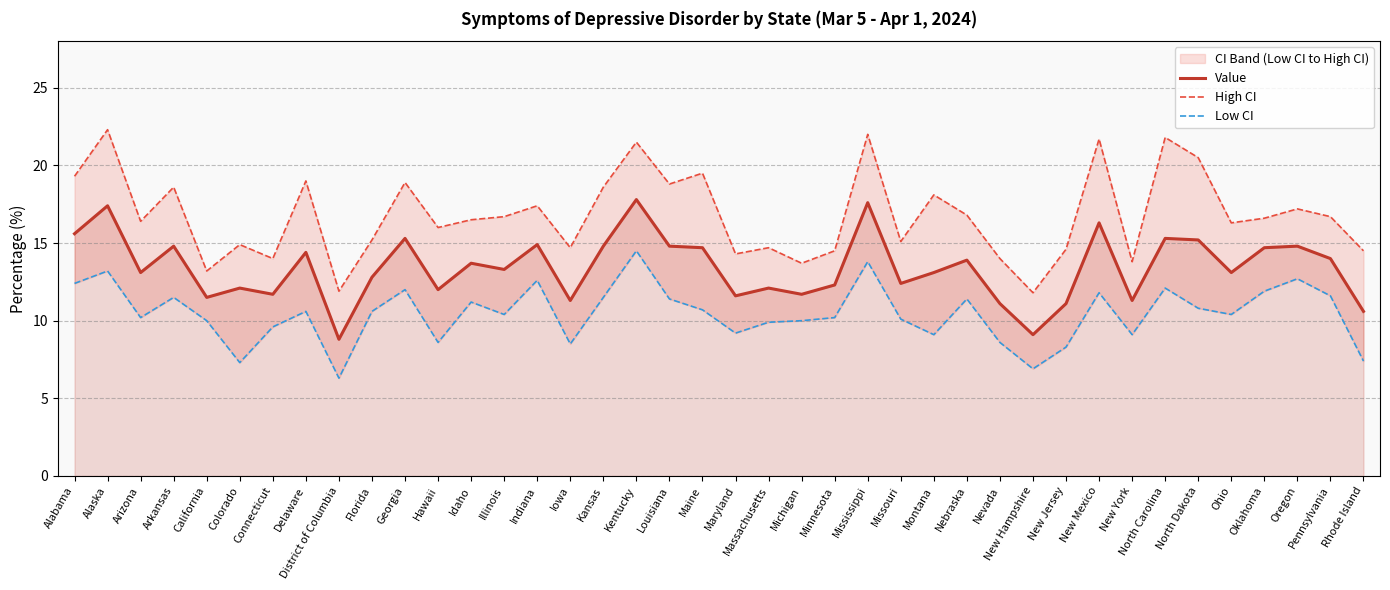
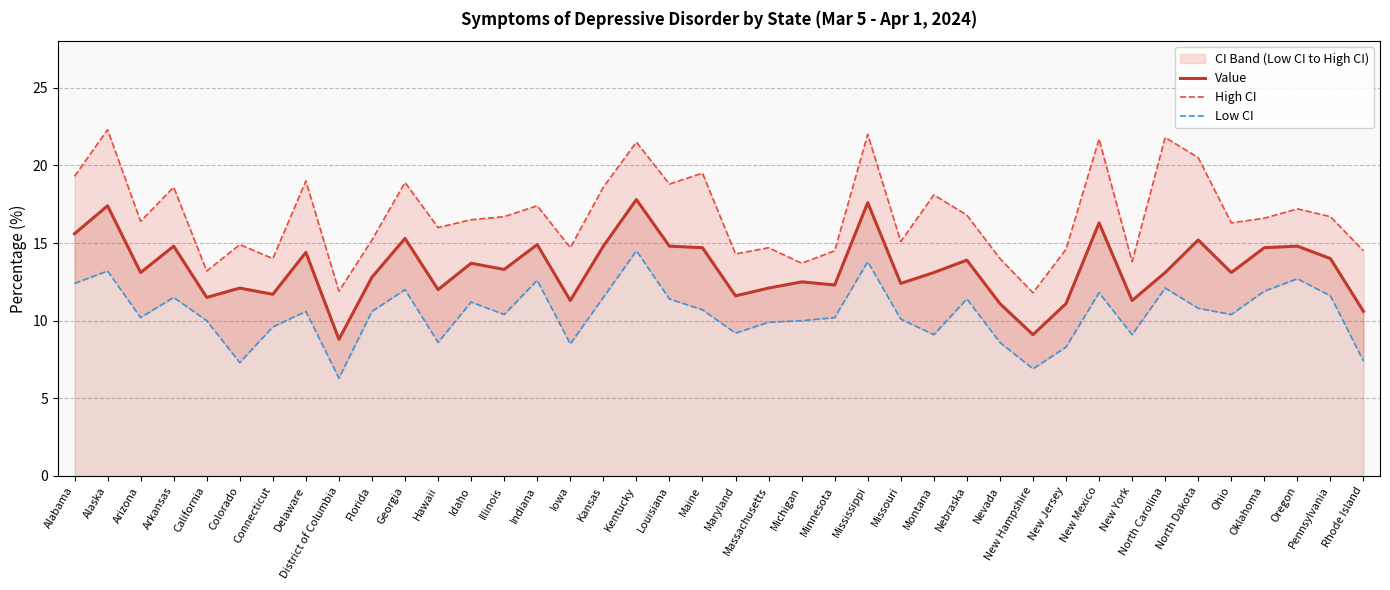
  {
    "Value": {
      "Alabama": 15.6,
      "Alaska": 17.4,
      "Arizona": 13.1,
      "Arkansas": 14.8,
      "California": 11.5,
      "Colorado": 12.1,
      "Connecticut": 11.7,
      "Delaware": 14.4,
      "District of Columbia": 8.8,
      "Florida": 12.8,
      "Georgia": 15.3,
      "Hawaii": 12.0,
      "Idaho": 13.7,
      "Illinois": 13.3,
      "Indiana": 14.9,
      "Iowa": 11.3,
      "Kansas": 14.8,
      "Kentucky": 17.8,
      "Louisiana": 14.8,
      "Maine": 14.7,
      "Maryland": 11.6,
      "Massachusetts": 12.1,
-     "Michigan": 11.7,
+     "Michigan": 12.5,
      "Minnesota": 12.3,
      "Mississippi": 17.6,
      "Missouri": 12.4,
      "Montana": 13.1,
      "Nebraska": 13.9,
      "Nevada": 11.1,
      "New Hampshire": 9.1,
      "New Jersey": 11.1,
      "New Mexico": 16.3,
      "New York": 11.3,
-     "North Carolina": 15.3,
+     "North Carolina": 13.1,
      "North Dakota": 15.2,
      "Ohio": 13.1,
      "Oklahoma": 14.7,
      "Oregon": 14.8,
      "Pennsylvania": 14.0,
      "Rhode Island": 10.6
    },
    "CI Band (Low CI to High CI)": {
      "Alabama": 19.3,
      "Alaska": 22.3,
      "Arizona": 16.4,
      "Arkansas": 18.6,
      "California": 13.2,
      "Colorado": 14.9,
      "Connecticut": 14.0,
      "Delaware": 19.0,
      "District of Columbia": 11.9,
      "Florida": 15.2,
      "Georgia": 18.9,
      "Hawaii": 16.0,
      "Idaho": 16.5,
      "Illinois": 16.7,
      "Indiana": 17.4,
      "Iowa": 14.7,
      "Kansas": 18.6,
      "Kentucky": 21.5,
      "Louisiana": 18.8,
      "Maine": 19.5,
      "Maryland": 14.3,
      "Massachusetts": 14.7,
      "Michigan": 13.7,
      "Minnesota": 14.5,
      "Mississippi": 22.0,
      "Missouri": 15.1,
      "Montana": 18.1,
      "Nebraska": 16.8,
      "Nevada": 14.0,
      "New Hampshire": 11.8,
      "New Jersey": 14.6,
      "New Mexico": 21.7,
      "New York": 13.8,
      "North Carolina": 21.8,
      "North Dakota": 20.5,
      "Ohio": 16.3,
      "Oklahoma": 16.6,
      "Oregon": 17.2,
      "Pennsylvania": 16.7,
      "Rhode Island": 14.5
    },
    "Low CI": {
      "Alabama": 12.4,
      "Alaska": 13.2,
      "Arizona": 10.2,
      "Arkansas": 11.5,
      "California": 10.0,
      "Colorado": 7.3,
      "Connecticut": 9.6,
      "Delaware": 10.6,
      "District of Columbia": 6.3,
      "Florida": 10.6,
      "Georgia": 12.0,
      "Hawaii": 8.6,
      "Idaho": 11.2,
      "Illinois": 10.4,
      "Indiana": 12.6,
      "Iowa": 8.5,
      "Kansas": 11.5,
      "Kentucky": 14.5,
      "Louisiana": 11.4,
      "Maine": 10.7,
      "Maryland": 9.2,
      "Massachusetts": 9.9,
      "Michigan": 10.0,
      "Minnesota": 10.2,
      "Mississippi": 13.8,
      "Missouri": 10.1,
      "Montana": 9.1,
      "Nebraska": 11.4,
      "Nevada": 8.6,
      "New Hampshire": 6.9,
      "New Jersey": 8.3,
      "New Mexico": 11.8,
      "New York": 9.1,
      "North Carolina": 12.1,
      "North Dakota": 10.8,
      "Ohio": 10.4,
      "Oklahoma": 11.9,
      "Oregon": 12.7,
      "Pennsylvania": 11.6,
      "Rhode Island": 7.4
    }
  }
